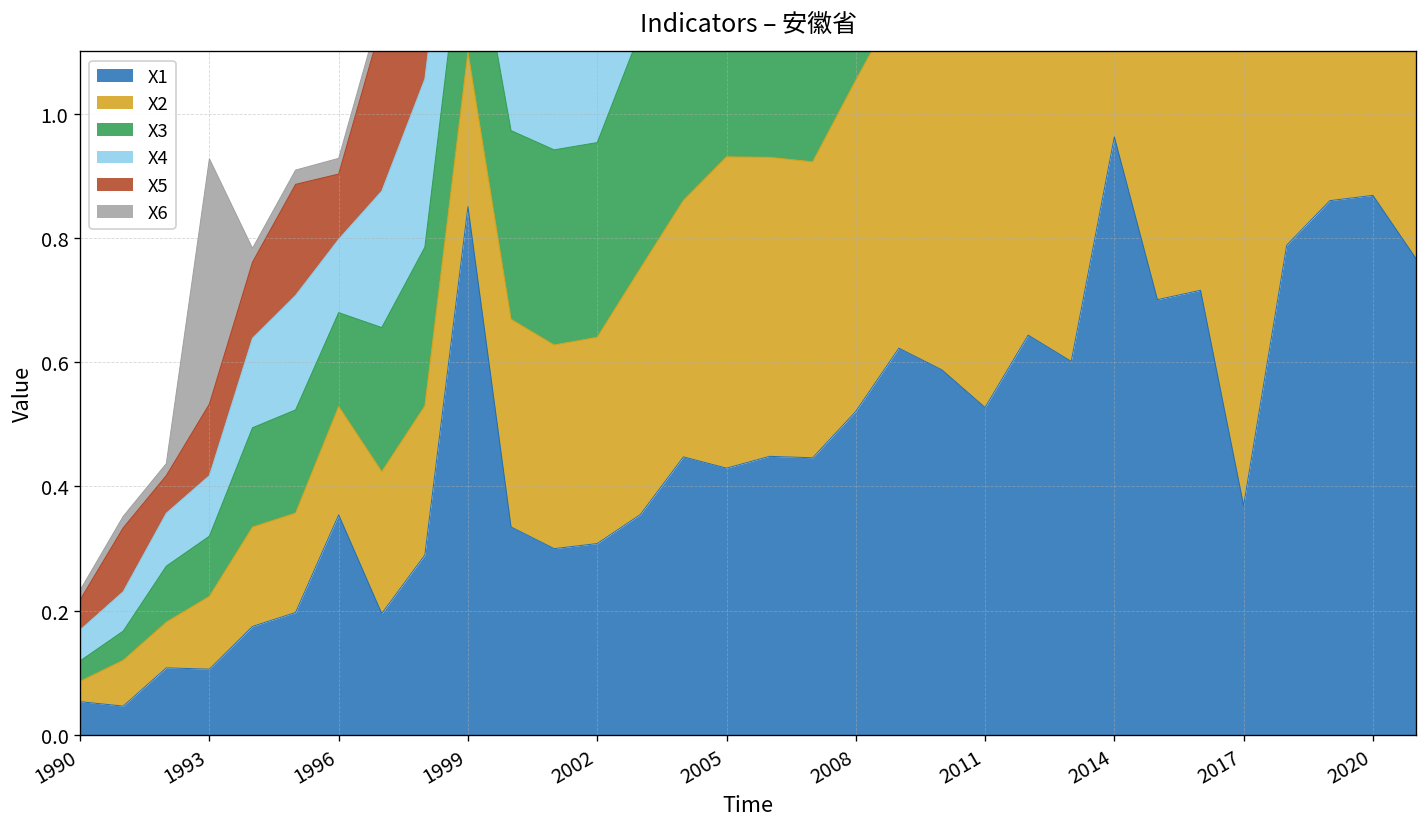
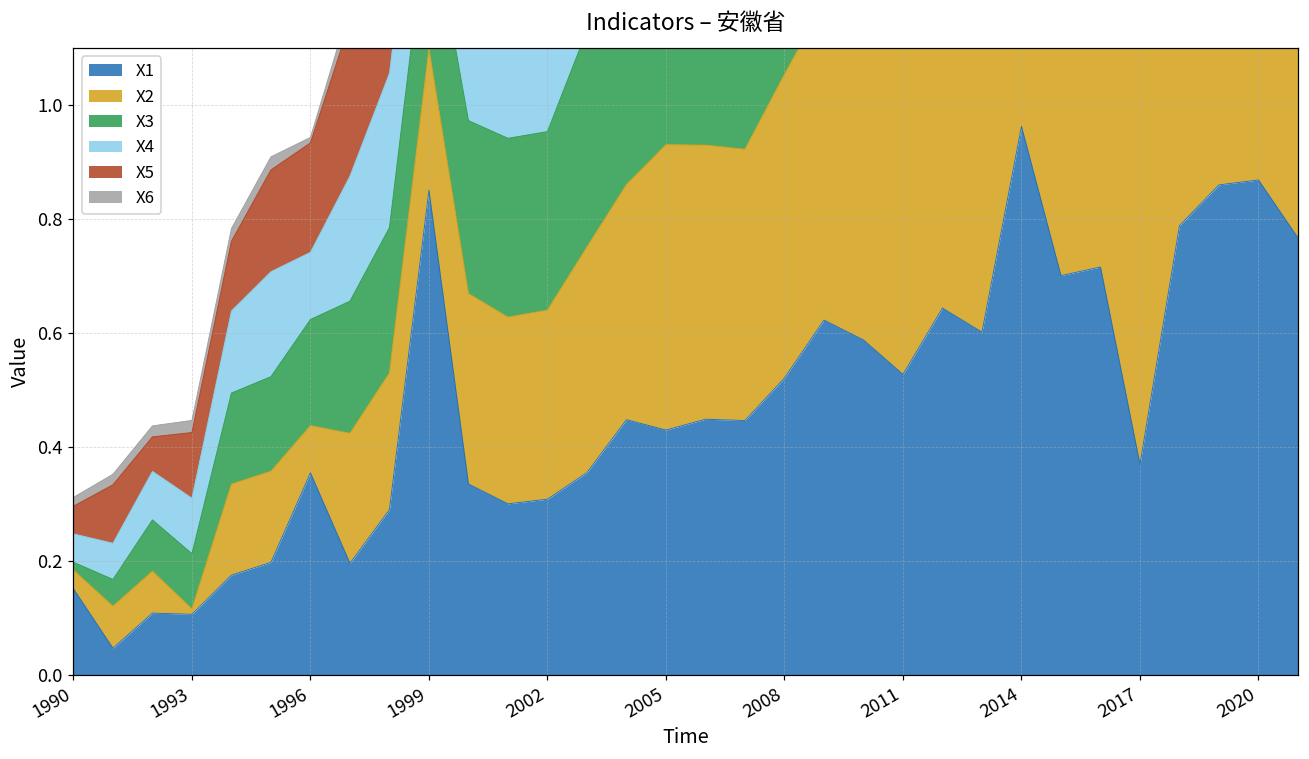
  {
    "X1": {
-     "1990": 0.05,
+     "1990": 0.15,
      "1993": 0.11,
      "1996": 0.35,
      "1999": 0.85,
      "2002": 0.31,
      "2005": 0.43,
      "2008": 0.52,
      "2011": 0.53,
      "2014": 0.96,
      "2017": 0.37,
      "2020": 0.87
    },
    "X2": {
      "1990": 0.03,
-     "1993": 0.12,
-     "1996": 0.17,
+     "1993": 0.01,
+     "1996": 0.08,
      "1999": 0.25,
      "2002": 0.33,
      "2005": 0.50,
      "2008": 0.53
    },
    "X3": {
-     "1990": 0.03,
+     "1990": 0.01,
      "1993": 0.10,
-     "1996": 0.15,
+     "1996": 0.19,
      "2002": 0.31
    },
    "X4": {
      "1990": 0.05,
      "1993": 0.10,
      "1996": 0.12
    },
    "X5": {
      "1990": 0.05,
      "1993": 0.12,
-     "1996": 0.11
+     "1996": 0.19
    },
    "X6": {
      "1990": 0.02,
-     "1993": 0.39,
-     "1996": 0.03
+     "1993": 0.02,
+     "1996": 0.01
    }
  }
